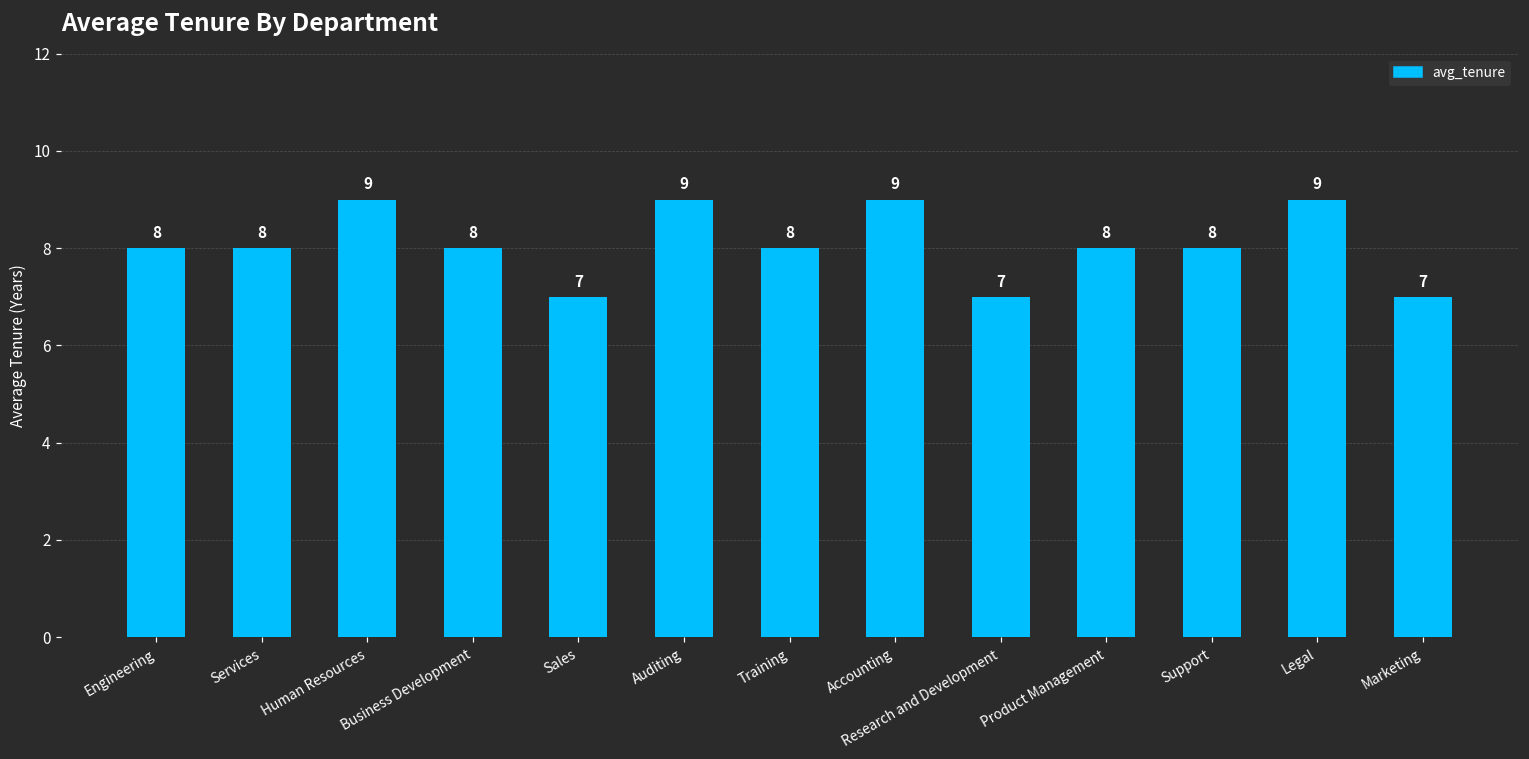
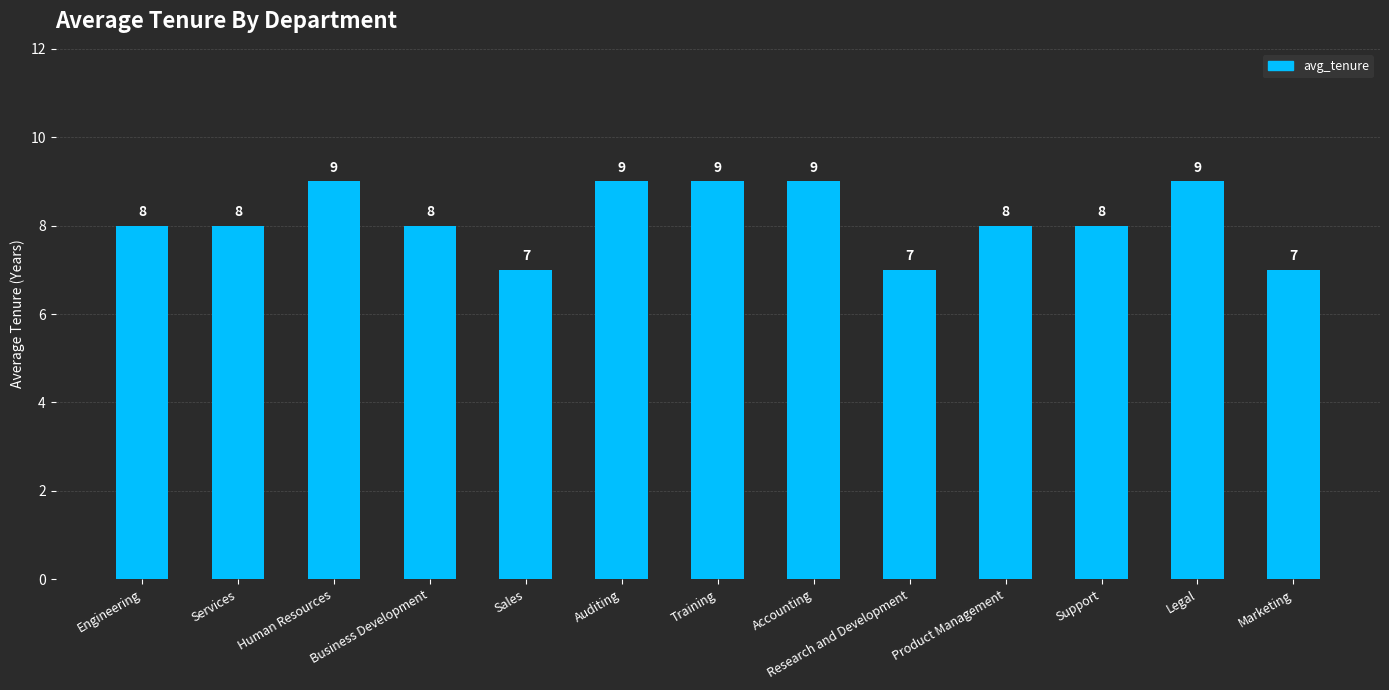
  {
    "Engineering": 8,
    "Services": 8,
    "Human Resources": 9,
    "Business Development": 8,
    "Sales": 7,
    "Auditing": 9,
-   "Training": 8,
+   "Training": 9,
    "Accounting": 9,
    "Research and Development": 7,
    "Product Management": 8,
    "Support": 8,
    "Legal": 9,
    "Marketing": 7
  }
